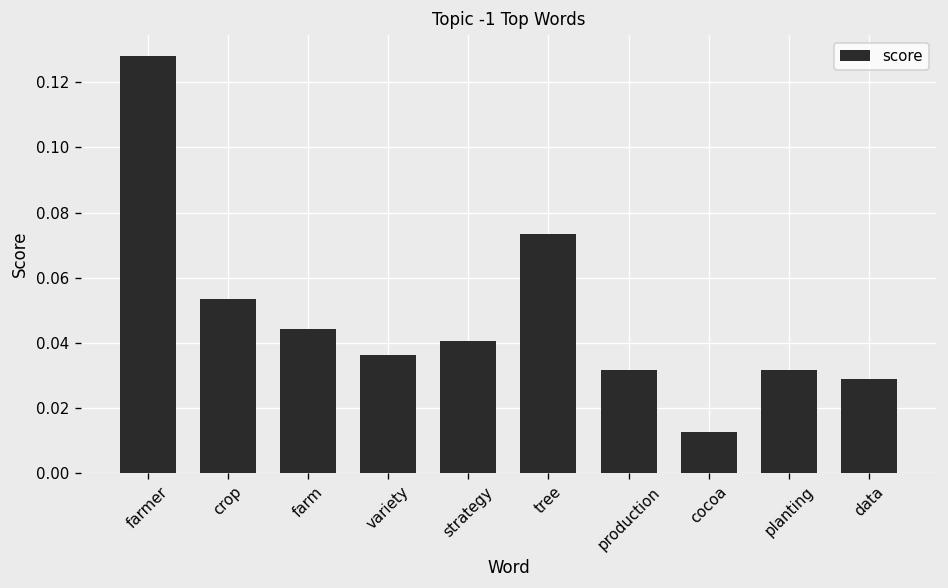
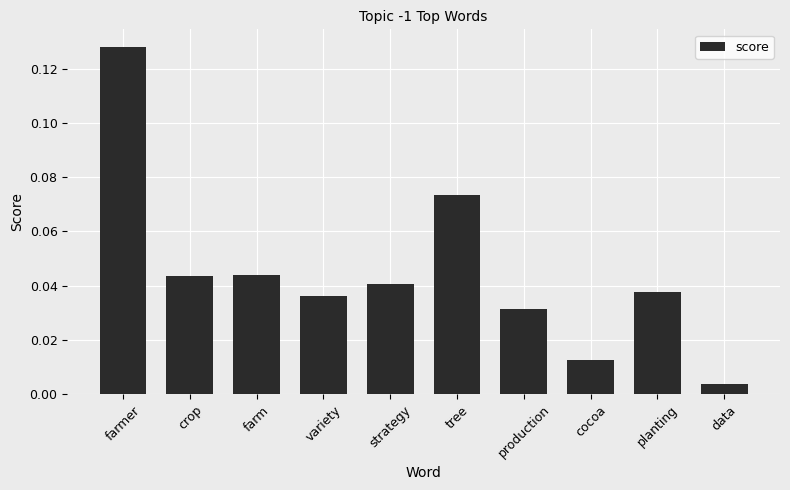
  {
    "farmer": 0.128,
-   "crop": 0.053,
+   "crop": 0.044,
    "farm": 0.044,
    "variety": 0.036,
    "strategy": 0.040,
    "tree": 0.074,
    "production": 0.031,
    "cocoa": 0.013,
-   "planting": 0.031,
-   "data": 0.029
+   "planting": 0.038,
+   "data": 0.004
  }
